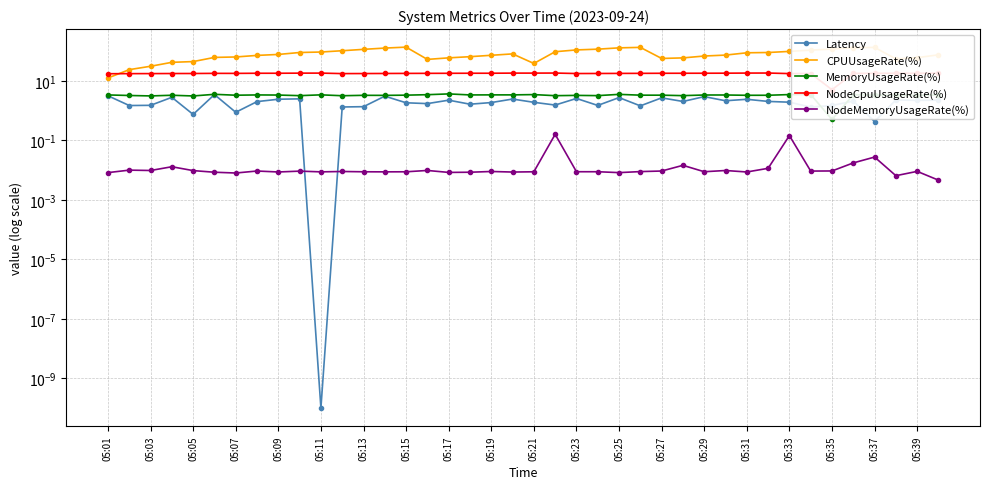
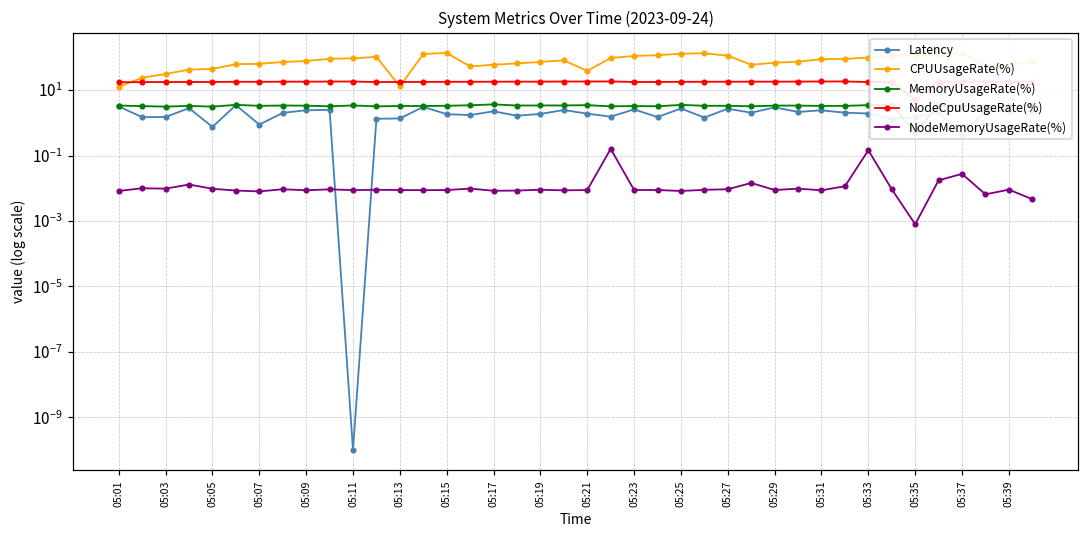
  {
    "Latency": {
      "05:03": 2,
      "05:05": 0.7,
      "05:07": 0.9,
      "05:09": 2,
      "05:11": 0.00000000010,
      "05:13": 1,
      "05:15": 2,
      "05:17": 2,
      "05:19": 2,
      "05:21": 2,
      "05:23": 3,
      "05:25": 3,
      "05:27": 3,
      "05:31": 2,
      "05:33": 2,
      "05:37": 0.4
    },
    "CPUUsageRate(%)": {
      "05:01": 13,
      "05:03": 30,
      "05:05": 40,
      "05:07": 60,
      "05:09": 80,
      "05:11": 90,
-     "05:13": 120,
+     "05:13": 10,
      "05:15": 100,
      "05:17": 60,
      "05:19": 70,
      "05:21": 40,
      "05:23": 110,
      "05:25": 100,
-     "05:27": 60,
+     "05:27": 110,
      "05:29": 70,
      "05:31": 90,
      "05:33": 100
    },
    "MemoryUsageRate(%)": {
      "05:03": 3,
      "05:05": 3,
      "05:07": 3,
      "05:09": 3,
      "05:11": 3,
      "05:13": 3,
      "05:15": 3,
      "05:17": 4,
      "05:19": 3,
      "05:21": 3,
      "05:23": 3,
      "05:25": 4,
      "05:27": 3,
      "05:31": 3,
      "05:33": 3,
      "05:35": 0.5
    },
    "NodeCpuUsageRate(%)": {
      "05:01": 20,
      "05:03": 20,
      "05:05": 20,
      "05:07": 20,
      "05:09": 20,
      "05:11": 20,
      "05:13": 20,
      "05:15": 20,
      "05:17": 20,
      "05:19": 20,
      "05:21": 20,
      "05:23": 20,
      "05:25": 20,
      "05:27": 20,
      "05:29": 20,
      "05:31": 20,
      "05:33": 20
    },
    "NodeMemoryUsageRate(%)": {
      "05:01": 0.008,
      "05:03": 0.010,
      "05:05": 0.010,
      "05:07": 0.008,
      "05:09": 0.009,
      "05:11": 0.009,
      "05:13": 0.009,
      "05:15": 0.009,
      "05:17": 0.008,
      "05:19": 0.009,
      "05:21": 0.009,
      "05:23": 0.009,
      "05:25": 0.008,
      "05:27": 0.009,
      "05:29": 0.009,
      "05:31": 0.009,
      "05:33": 0.1,
-     "05:35": 0.009,
+     "05:35": 0.0008,
      "05:37": 0.03,
      "05:39": 0.009
    }
  }
